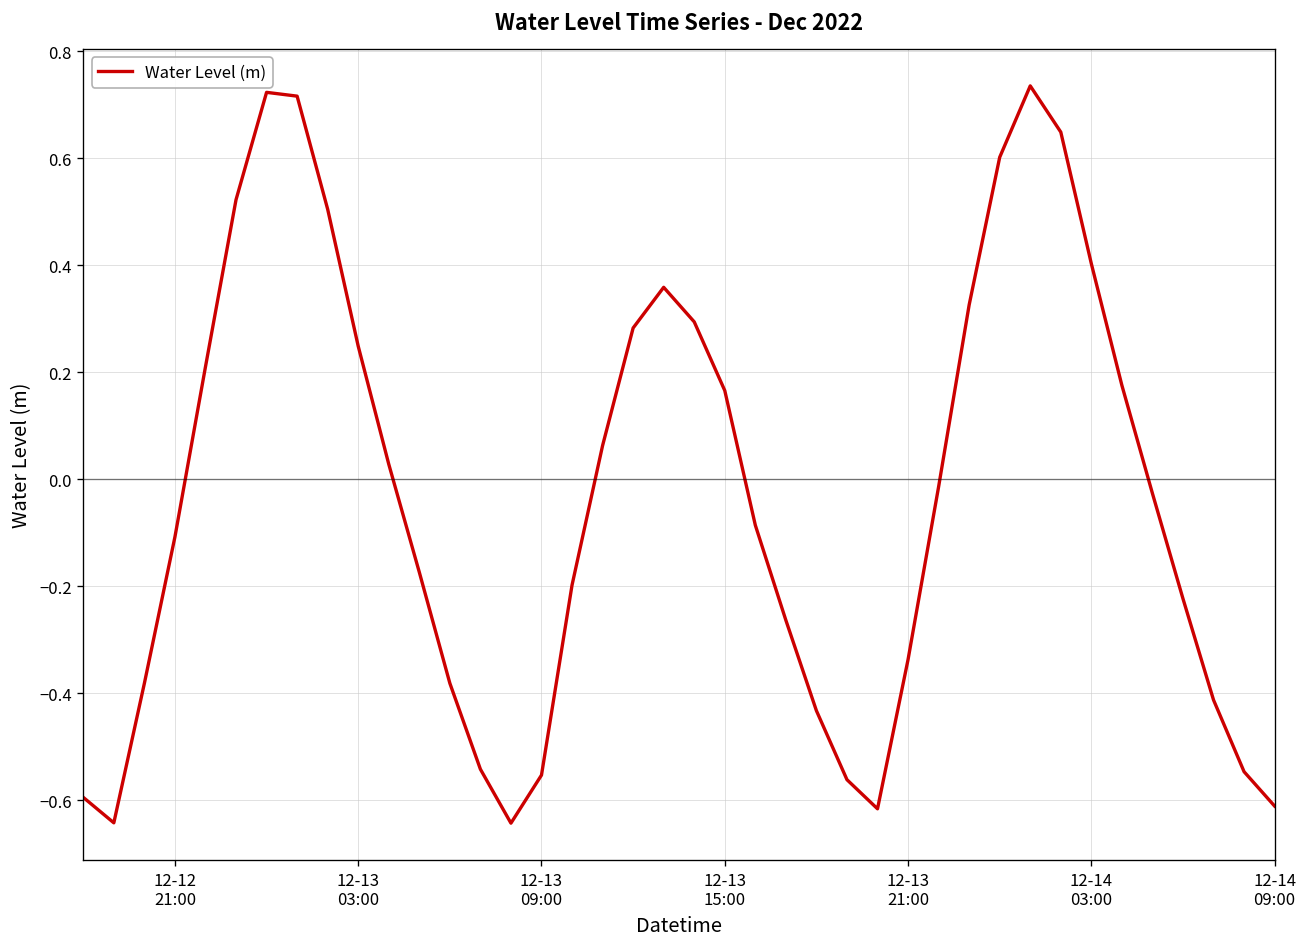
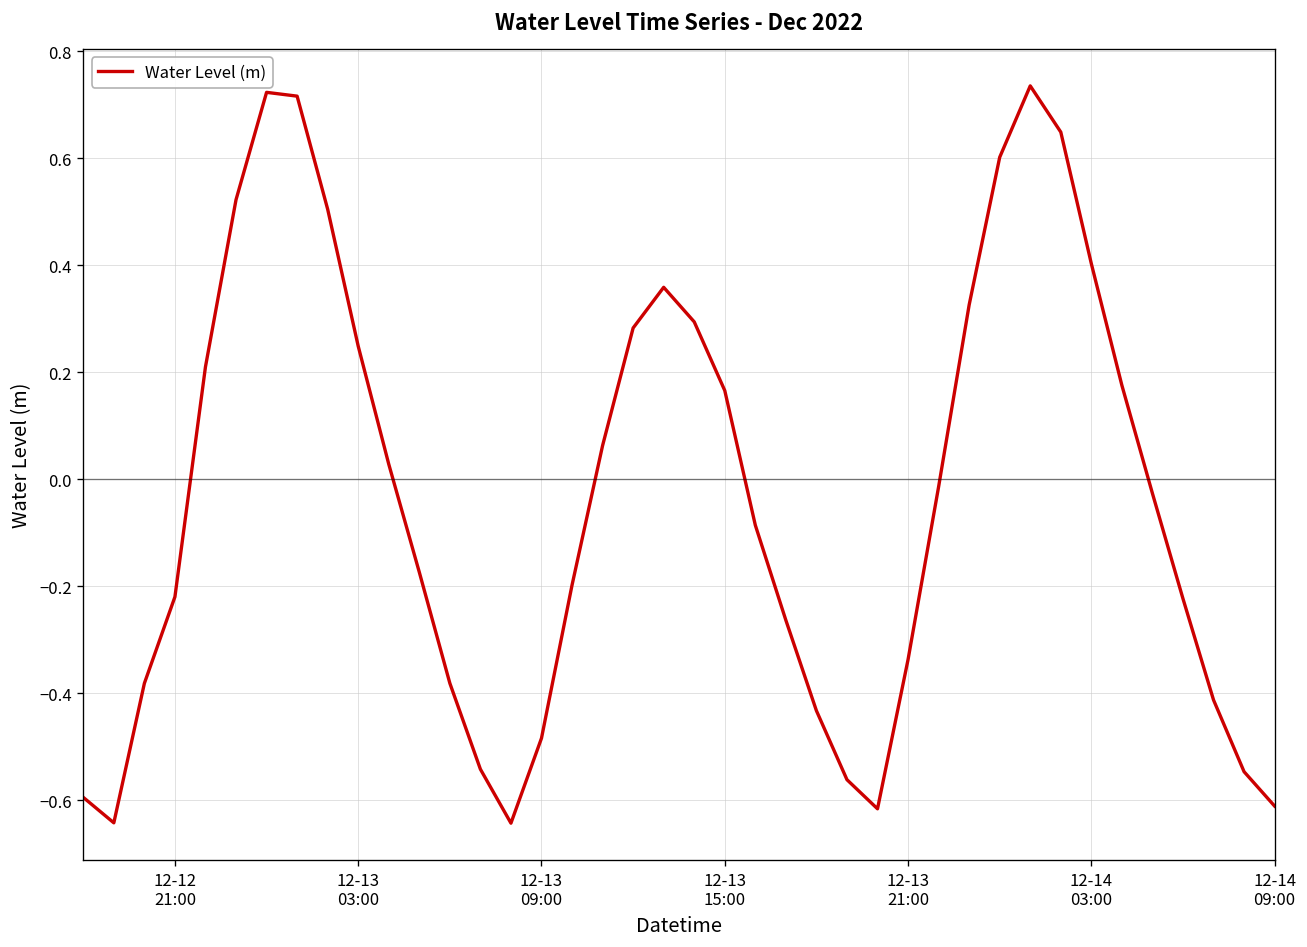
  {
-   "12-12 21:00": -0.11,
+   "12-12 21:00": -0.22,
    "12-13 03:00": 0.25,
-   "12-13 09:00": -0.55,
+   "12-13 09:00": -0.48,
    "12-13 15:00": 0.17,
    "12-13 21:00": -0.34,
    "12-14 03:00": 0.40,
    "12-14 09:00": -0.61
  }
